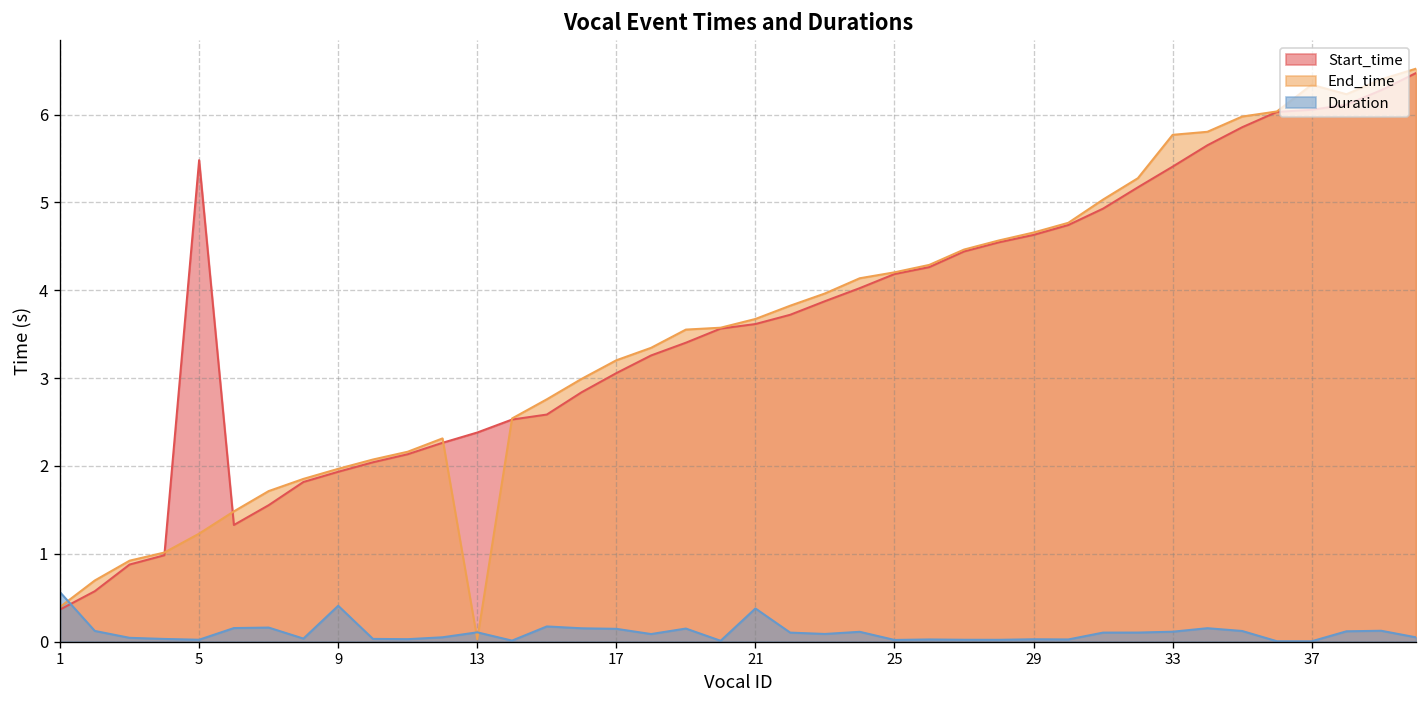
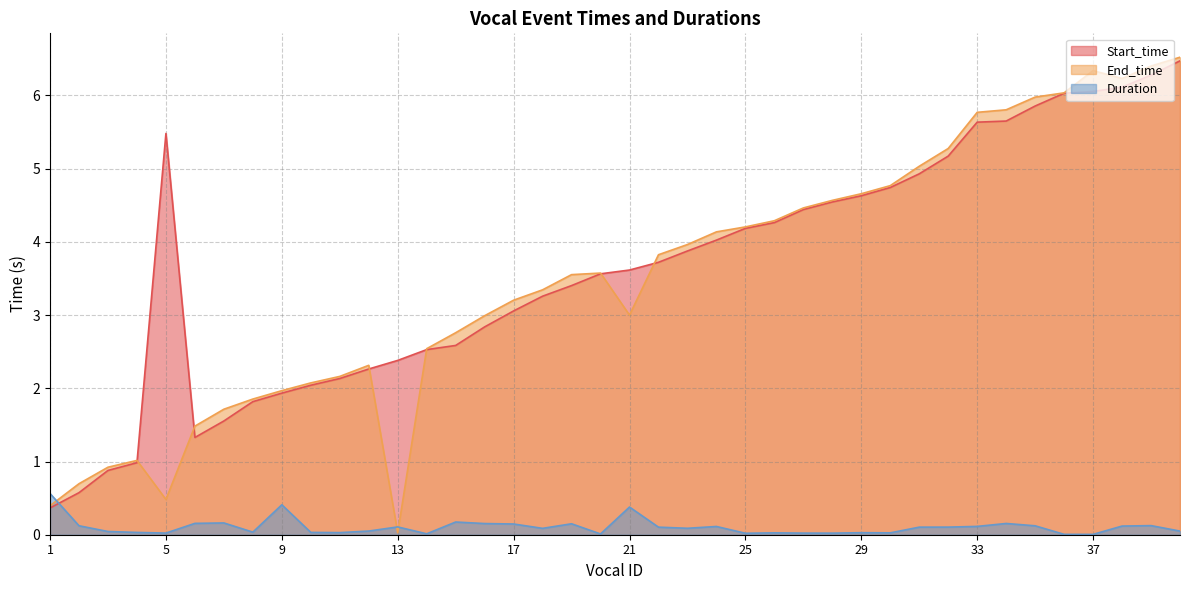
  {
    "Start_time": {
      "5": 5.5,
      "13": 2.4,
      "17": 3.1,
      "21": 3.6,
-     "33": 5.4
+     "33": 5.6
    },
    "End_time": {
-     "5": 1.2,
+     "5": 0.5,
      "13": 0.0,
      "17": 3.2,
-     "21": 3.7,
+     "21": 3.0,
      "33": 5.8
    },
    "Duration": {
      "1": 0.6,
      "5": 0.0,
      "9": 0.4,
      "13": 0.1,
      "17": 0.1,
      "21": 0.4,
      "25": 0.0,
      "29": 0.0,
      "33": 0.1,
      "37": 0.0
    }
  }
